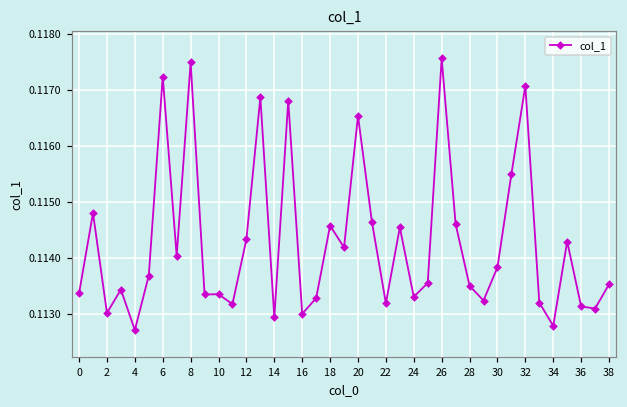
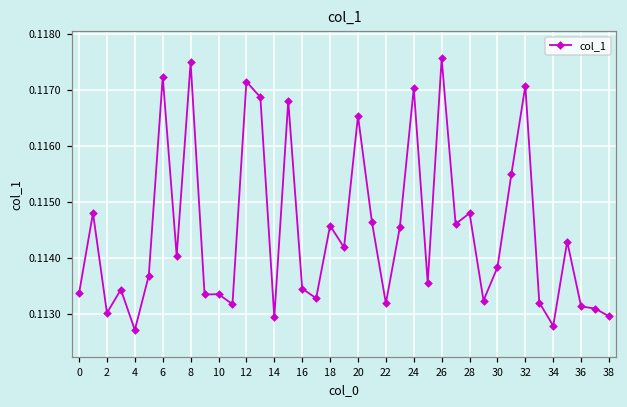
  {
    "0": 0.1134,
    "2": 0.1130,
    "4": 0.1127,
    "6": 0.1172,
    "8": 0.1175,
    "10": 0.1133,
-   "12": 0.1143,
+   "12": 0.1171,
    "14": 0.1129,
-   "16": 0.1130,
+   "16": 0.1134,
    "18": 0.1146,
    "20": 0.1165,
    "22": 0.1132,
-   "24": 0.1133,
+   "24": 0.1170,
    "26": 0.1176,
-   "28": 0.1135,
+   "28": 0.1148,
    "30": 0.1138,
    "32": 0.1171,
    "34": 0.1128,
    "36": 0.1131,
-   "38": 0.1135
+   "38": 0.1130
  }
